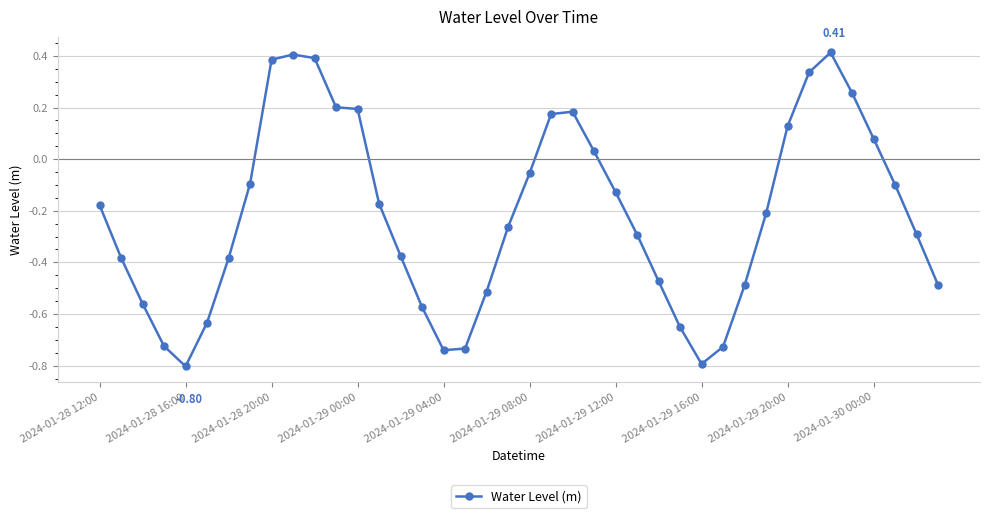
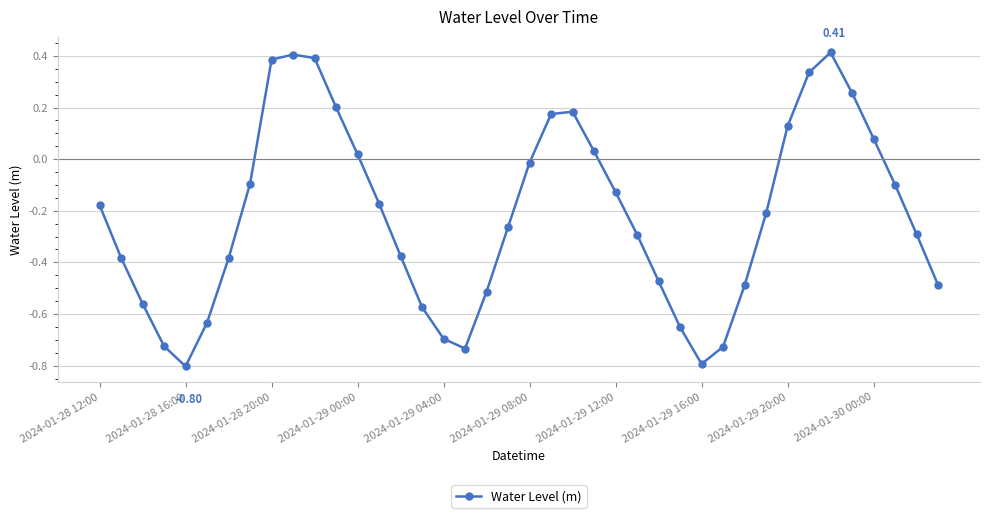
  {
    "2024-01-28 12:00": -0.18,
    "2024-01-28 20:00": 0.39,
-   "2024-01-29 00:00": 0.19,
-   "2024-01-29 04:00": -0.74,
-   "2024-01-29 08:00": -0.05,
+   "2024-01-29 00:00": 0.02,
+   "2024-01-29 04:00": -0.70,
+   "2024-01-29 08:00": -0.01,
    "2024-01-29 12:00": -0.13,
    "2024-01-29 16:00": -0.79,
    "2024-01-29 20:00": 0.13,
    "2024-01-30 00:00": 0.08
  }
